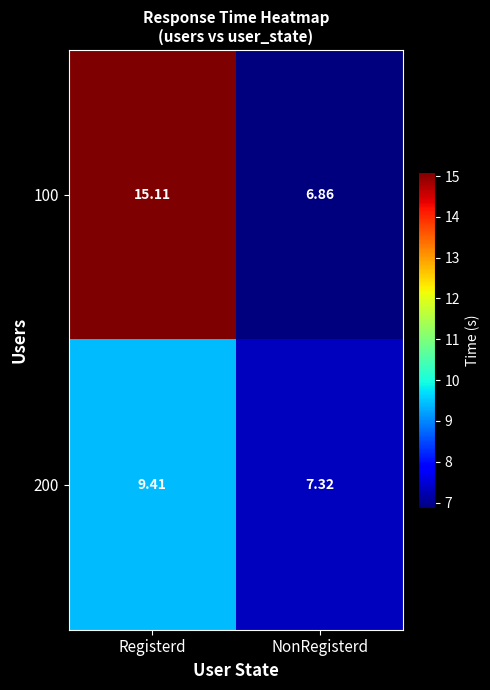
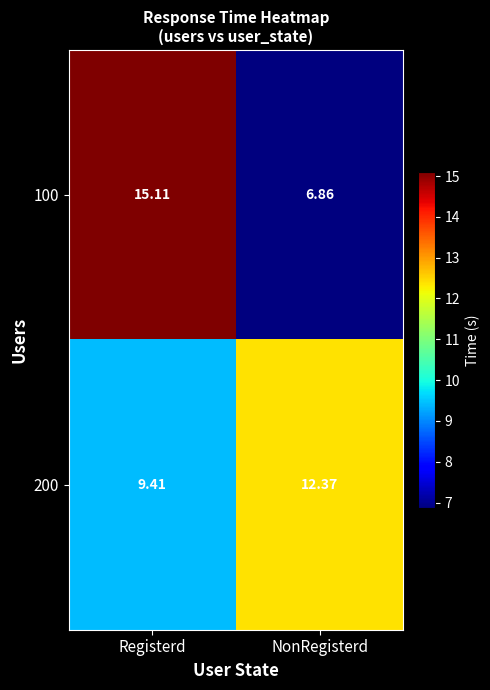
  {
    "100": {
      "Registerd": 15.11,
      "NonRegisterd": 6.86
    },
    "200": {
      "Registerd": 9.41,
-     "NonRegisterd": 7.32
+     "NonRegisterd": 12.37
    }
  }
